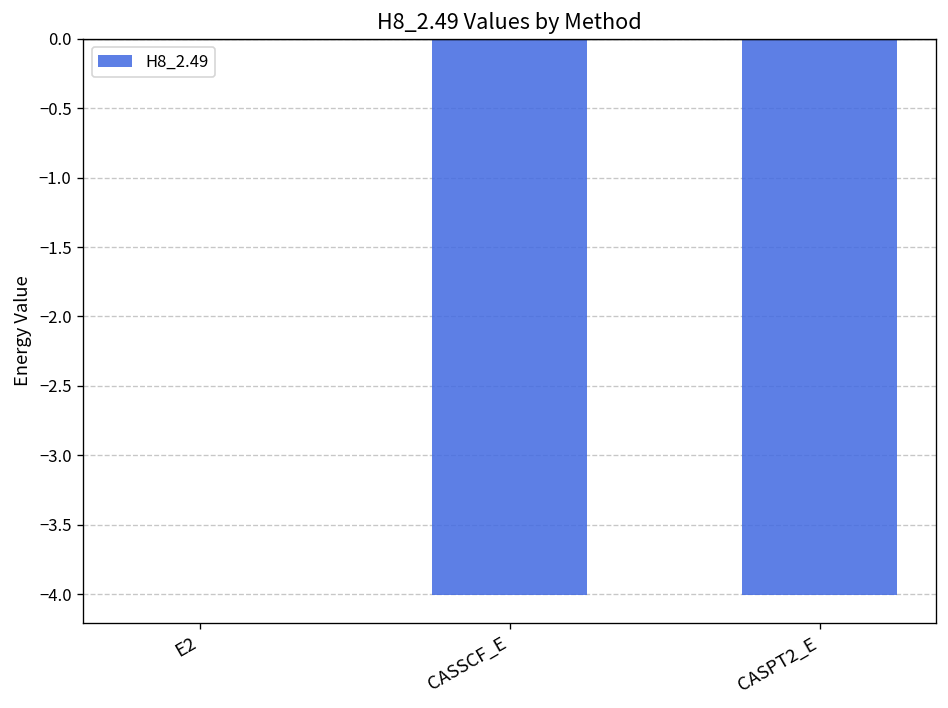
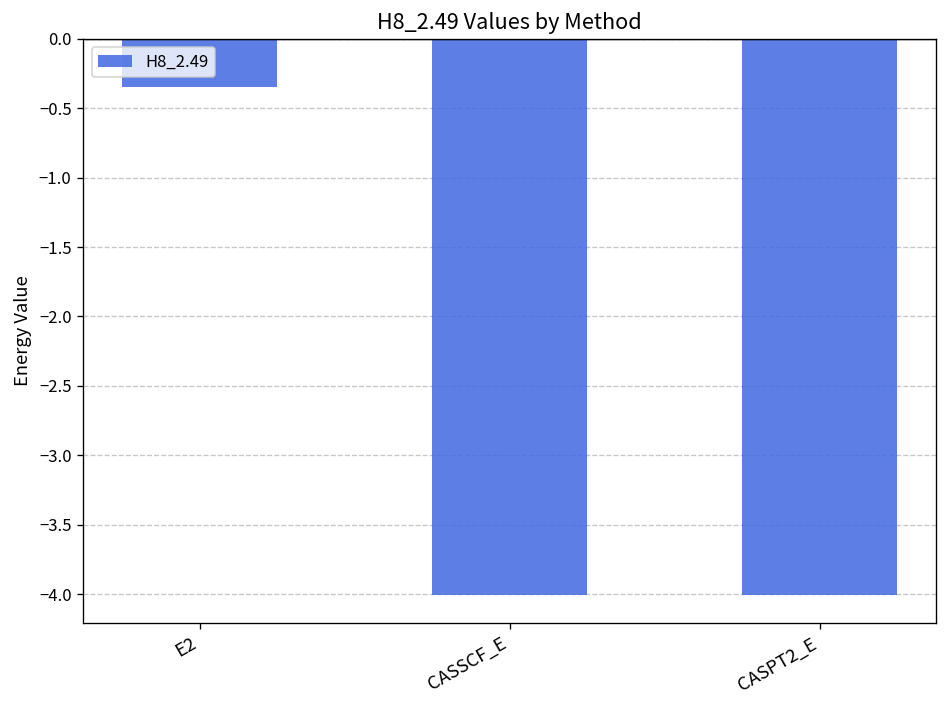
  {
-   "E2": 0.00,
+   "E2": -0.34,
    "CASSCF_E": -4.00,
    "CASPT2_E": -4.01
  }
